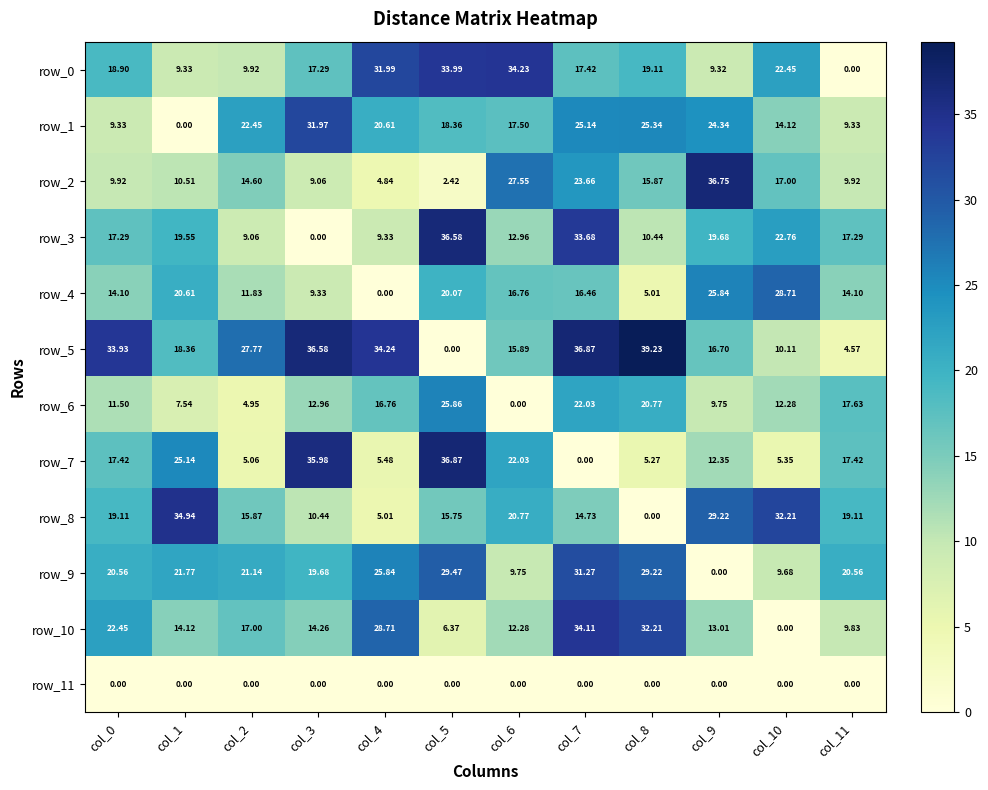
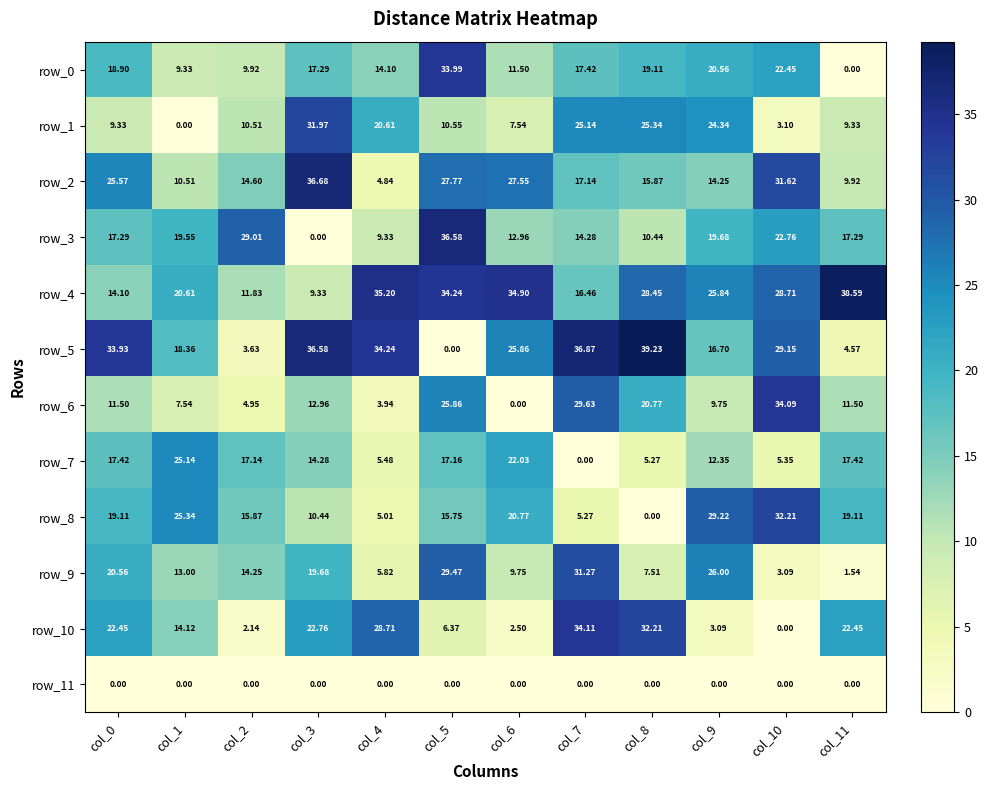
  {
    "row_0": {
      "col_0": 18.90,
      "col_1": 9.33,
      "col_2": 9.92,
      "col_3": 17.29,
-     "col_4": 31.99,
+     "col_4": 14.10,
      "col_5": 33.99,
-     "col_6": 34.23,
+     "col_6": 11.50,
      "col_7": 17.42,
      "col_8": 19.11,
-     "col_9": 9.32,
+     "col_9": 20.56,
      "col_10": 22.45,
      "col_11": 0.00
    },
    "row_1": {
      "col_0": 9.33,
      "col_1": 0.00,
-     "col_2": 22.45,
+     "col_2": 10.51,
      "col_3": 31.97,
      "col_4": 20.61,
-     "col_5": 18.36,
-     "col_6": 17.50,
+     "col_5": 10.55,
+     "col_6": 7.54,
      "col_7": 25.14,
      "col_8": 25.34,
      "col_9": 24.34,
-     "col_10": 14.12,
+     "col_10": 3.10,
      "col_11": 9.33
    },
    "row_2": {
-     "col_0": 9.92,
+     "col_0": 25.57,
      "col_1": 10.51,
      "col_2": 14.60,
-     "col_3": 9.06,
+     "col_3": 36.68,
      "col_4": 4.84,
-     "col_5": 2.42,
+     "col_5": 27.77,
      "col_6": 27.55,
-     "col_7": 23.66,
+     "col_7": 17.14,
      "col_8": 15.87,
-     "col_9": 36.75,
-     "col_10": 17.00,
+     "col_9": 14.25,
+     "col_10": 31.62,
      "col_11": 9.92
    },
    "row_3": {
      "col_0": 17.29,
      "col_1": 19.55,
-     "col_2": 9.06,
+     "col_2": 29.01,
      "col_3": 0.00,
      "col_4": 9.33,
      "col_5": 36.58,
      "col_6": 12.96,
-     "col_7": 33.68,
+     "col_7": 14.28,
      "col_8": 10.44,
      "col_9": 19.68,
      "col_10": 22.76,
      "col_11": 17.29
    },
    "row_4": {
      "col_0": 14.10,
      "col_1": 20.61,
      "col_2": 11.83,
      "col_3": 9.33,
-     "col_4": 0.00,
-     "col_5": 20.07,
-     "col_6": 16.76,
+     "col_4": 35.20,
+     "col_5": 34.24,
+     "col_6": 34.90,
      "col_7": 16.46,
-     "col_8": 5.01,
+     "col_8": 28.45,
      "col_9": 25.84,
      "col_10": 28.71,
-     "col_11": 14.10
+     "col_11": 38.59
    },
    "row_5": {
      "col_0": 33.93,
      "col_1": 18.36,
-     "col_2": 27.77,
+     "col_2": 3.63,
      "col_3": 36.58,
      "col_4": 34.24,
      "col_5": 0.00,
-     "col_6": 15.89,
+     "col_6": 25.86,
      "col_7": 36.87,
      "col_8": 39.23,
      "col_9": 16.70,
-     "col_10": 10.11,
+     "col_10": 29.15,
      "col_11": 4.57
    },
    "row_6": {
      "col_0": 11.50,
      "col_1": 7.54,
      "col_2": 4.95,
      "col_3": 12.96,
-     "col_4": 16.76,
+     "col_4": 3.94,
      "col_5": 25.86,
      "col_6": 0.00,
-     "col_7": 22.03,
+     "col_7": 29.63,
      "col_8": 20.77,
      "col_9": 9.75,
-     "col_10": 12.28,
-     "col_11": 17.63
+     "col_10": 34.09,
+     "col_11": 11.50
    },
    "row_7": {
      "col_0": 17.42,
      "col_1": 25.14,
-     "col_2": 5.06,
-     "col_3": 35.98,
+     "col_2": 17.14,
+     "col_3": 14.28,
      "col_4": 5.48,
-     "col_5": 36.87,
+     "col_5": 17.16,
      "col_6": 22.03,
      "col_7": 0.00,
      "col_8": 5.27,
      "col_9": 12.35,
      "col_10": 5.35,
      "col_11": 17.42
    },
    "row_8": {
      "col_0": 19.11,
-     "col_1": 34.94,
+     "col_1": 25.34,
      "col_2": 15.87,
      "col_3": 10.44,
      "col_4": 5.01,
      "col_5": 15.75,
      "col_6": 20.77,
-     "col_7": 14.73,
+     "col_7": 5.27,
      "col_8": 0.00,
      "col_9": 29.22,
      "col_10": 32.21,
      "col_11": 19.11
    },
    "row_9": {
      "col_0": 20.56,
-     "col_1": 21.77,
-     "col_2": 21.14,
+     "col_1": 13.00,
+     "col_2": 14.25,
      "col_3": 19.68,
-     "col_4": 25.84,
+     "col_4": 5.82,
      "col_5": 29.47,
      "col_6": 9.75,
      "col_7": 31.27,
-     "col_8": 29.22,
-     "col_9": 0.00,
-     "col_10": 9.68,
-     "col_11": 20.56
+     "col_8": 7.51,
+     "col_9": 26.00,
+     "col_10": 3.09,
+     "col_11": 1.54
    },
    "row_10": {
      "col_0": 22.45,
      "col_1": 14.12,
-     "col_2": 17.00,
-     "col_3": 14.26,
+     "col_2": 2.14,
+     "col_3": 22.76,
      "col_4": 28.71,
      "col_5": 6.37,
-     "col_6": 12.28,
+     "col_6": 2.50,
      "col_7": 34.11,
      "col_8": 32.21,
-     "col_9": 13.01,
+     "col_9": 3.09,
      "col_10": 0.00,
-     "col_11": 9.83
+     "col_11": 22.45
    },
    "row_11": {
      "col_0": 0.00,
      "col_1": 0.00,
      "col_2": 0.00,
      "col_3": 0.00,
      "col_4": 0.00,
      "col_5": 0.00,
      "col_6": 0.00,
      "col_7": 0.00,
      "col_8": 0.00,
      "col_9": 0.00,
      "col_10": 0.00,
      "col_11": 0.00
    }
  }
